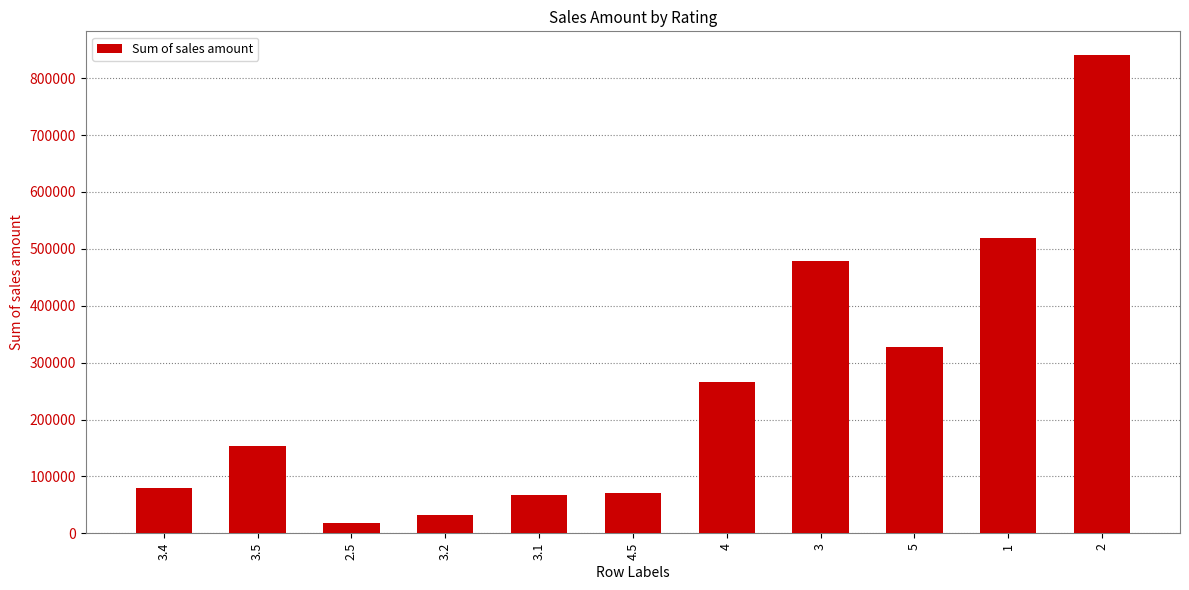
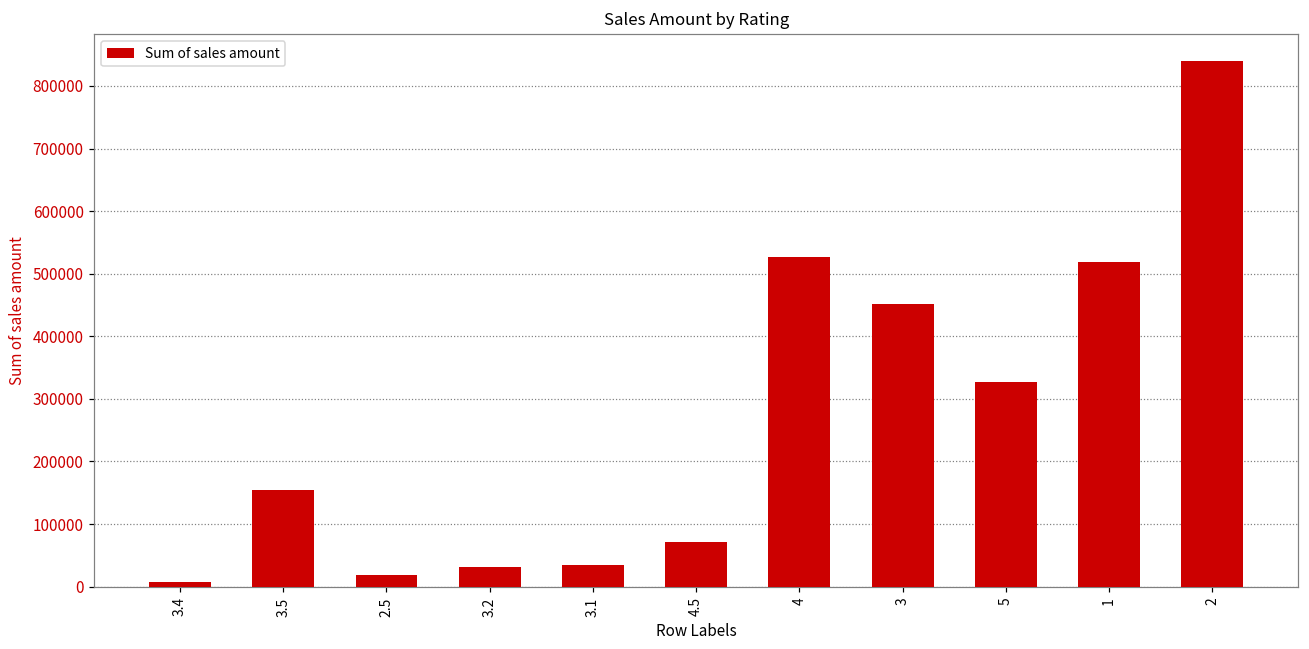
  {
-   "3.4": 80000,
+   "3.4": 10000,
    "3.5": 150000,
    "2.5": 20000,
    "3.2": 30000,
-   "3.1": 70000,
+   "3.1": 30000,
    "4.5": 70000,
-   "4": 270000,
-   "3": 480000,
+   "4": 530000,
+   "3": 450000,
    "5": 330000,
    "1": 520000,
    "2": 840000
  }
